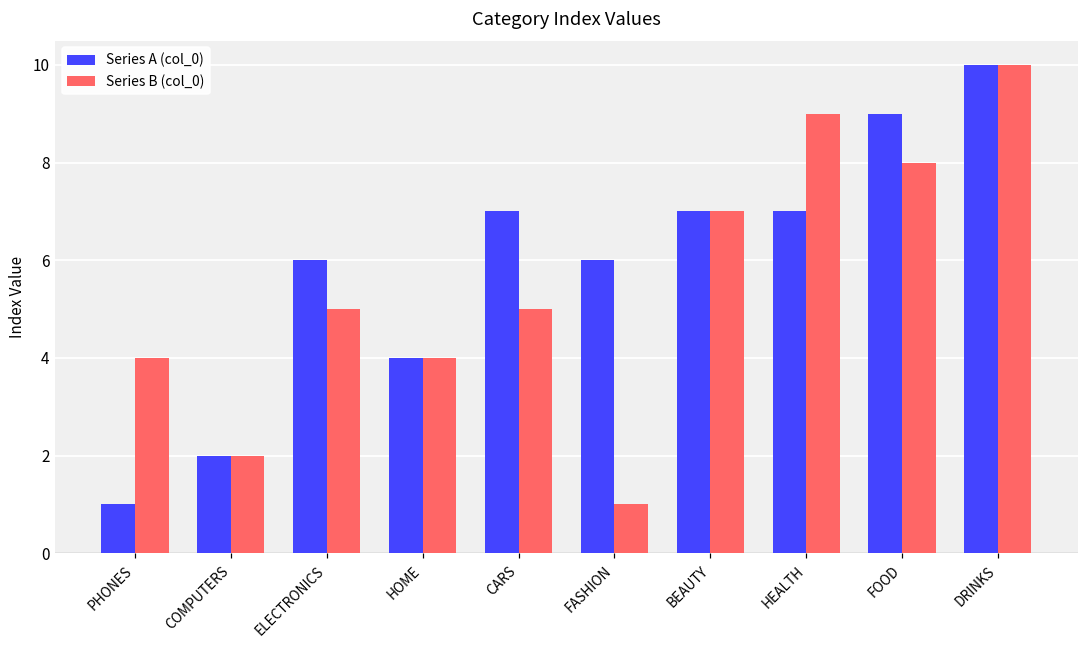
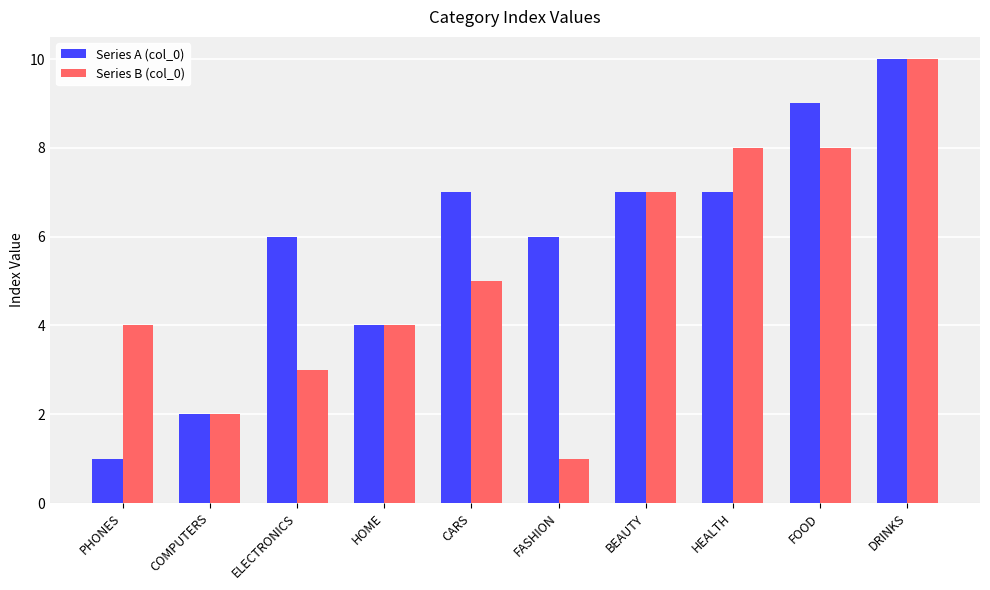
  {
    "Series A (col_0)": {
      "PHONES": 1,
      "COMPUTERS": 2,
      "ELECTRONICS": 6,
      "HOME": 4,
      "CARS": 7,
      "FASHION": 6,
      "BEAUTY": 7,
      "HEALTH": 7,
      "FOOD": 9,
      "DRINKS": 10
    },
    "Series B (col_0)": {
      "PHONES": 4,
      "COMPUTERS": 2,
-     "ELECTRONICS": 5,
+     "ELECTRONICS": 3,
      "HOME": 4,
      "CARS": 5,
      "FASHION": 1,
      "BEAUTY": 7,
-     "HEALTH": 9,
+     "HEALTH": 8,
      "FOOD": 8,
      "DRINKS": 10
    }
  }
